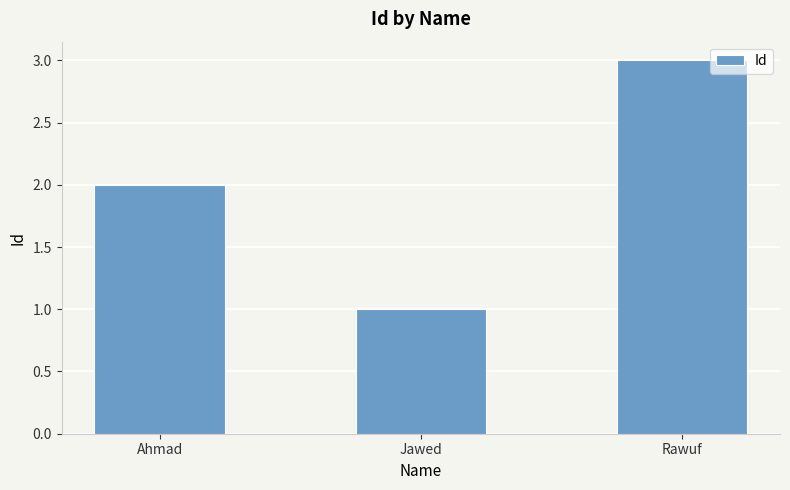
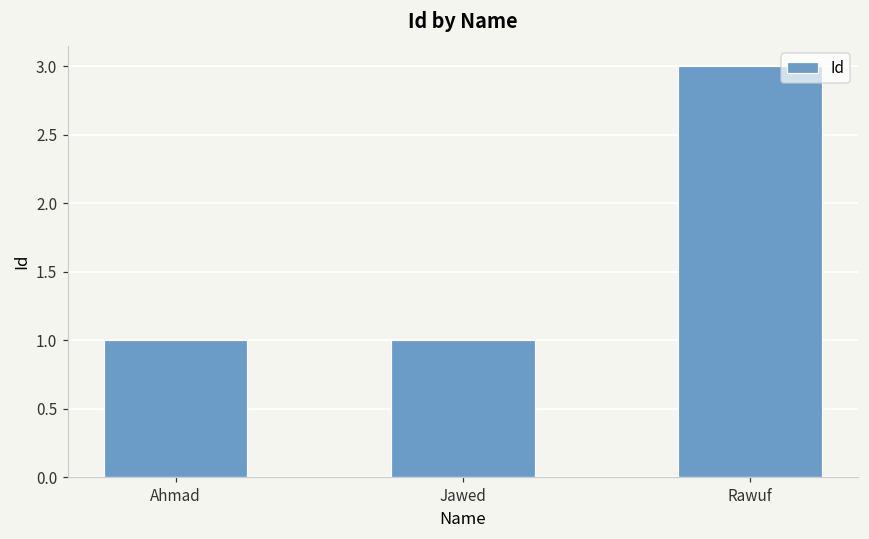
  {
-   "Ahmad": 2,
+   "Ahmad": 1,
    "Jawed": 1,
    "Rawuf": 3
  }
